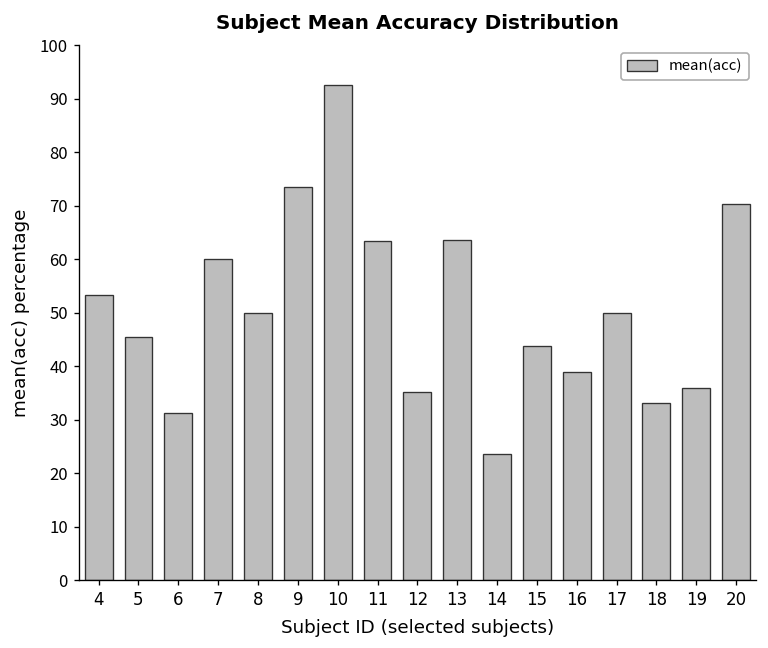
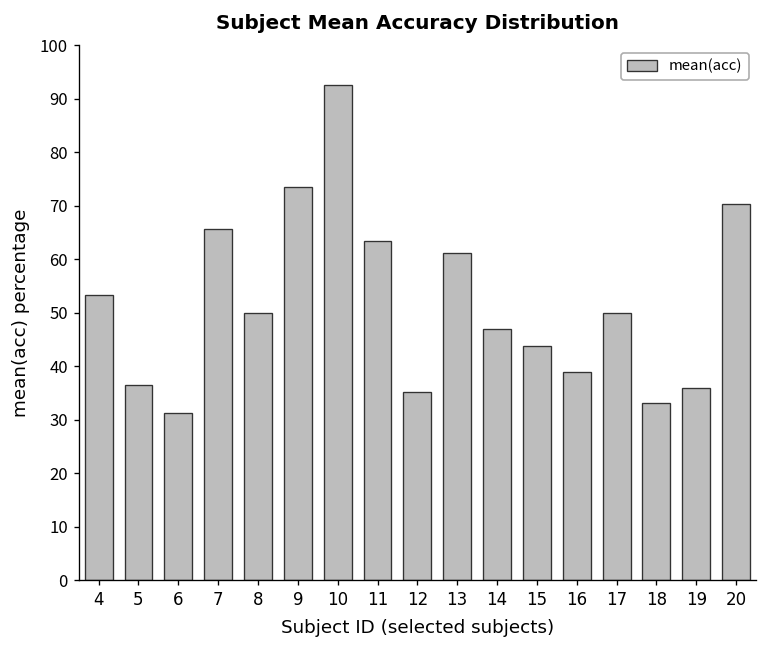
  {
    "4": 53,
-   "5": 46,
+   "5": 36,
    "6": 31,
-   "7": 60,
+   "7": 66,
    "8": 50,
    "9": 73,
    "10": 93,
    "11": 64,
    "12": 35,
-   "13": 64,
-   "14": 24,
+   "13": 61,
+   "14": 47,
    "15": 44,
    "16": 39,
    "17": 50,
    "18": 33,
    "19": 36,
    "20": 70
  }
